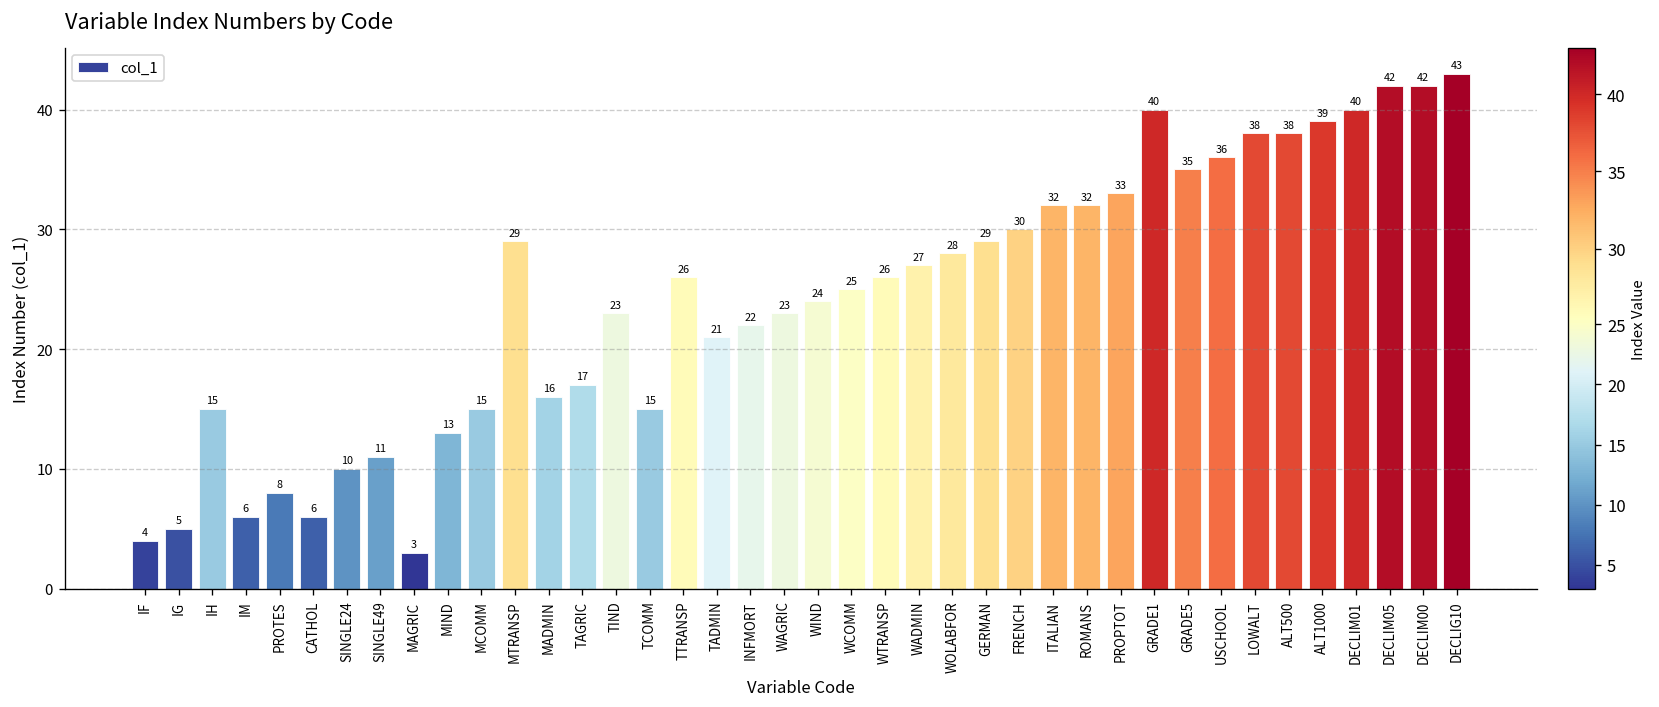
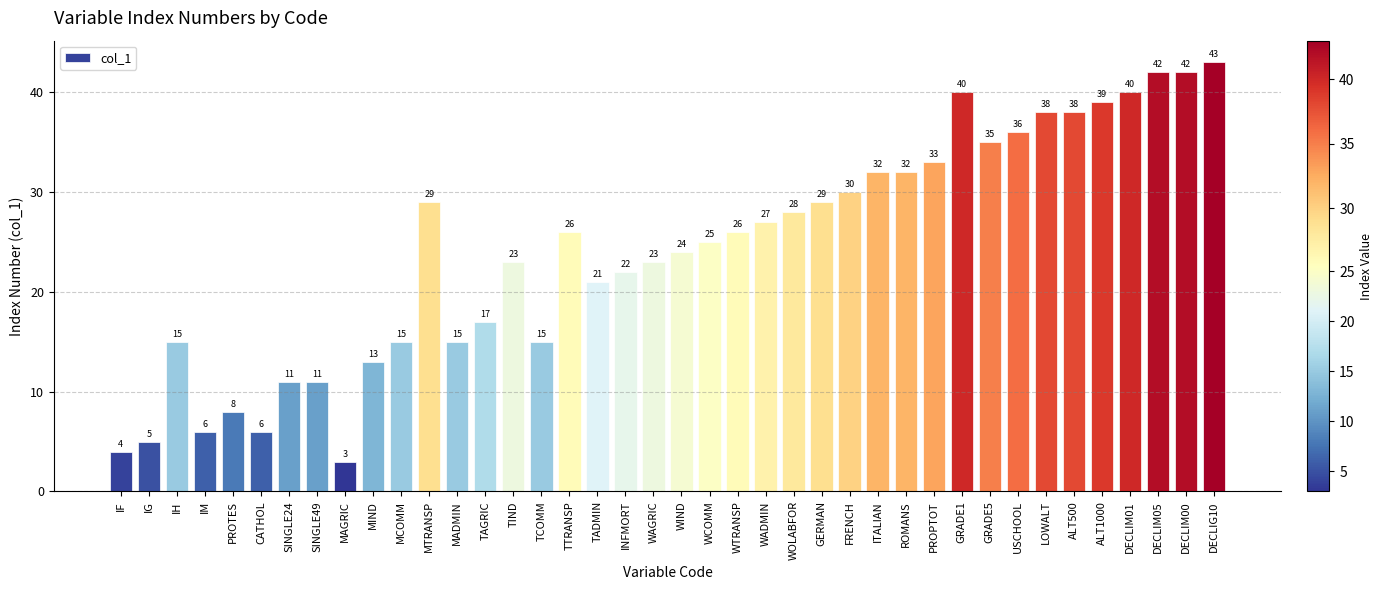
  {
    "IF": 4,
    "IG": 5,
    "IH": 15,
    "IM": 6,
    "PROTES": 8,
    "CATHOL": 6,
-   "SINGLE24": 10,
+   "SINGLE24": 11,
    "SINGLE49": 11,
    "MAGRIC": 3,
    "MIND": 13,
    "MCOMM": 15,
    "MTRANSP": 29,
-   "MADMIN": 16,
+   "MADMIN": 15,
    "TAGRIC": 17,
    "TIND": 23,
    "TCOMM": 15,
    "TTRANSP": 26,
    "TADMIN": 21,
    "INFMORT": 22,
    "WAGRIC": 23,
    "WIND": 24,
    "WCOMM": 25,
    "WTRANSP": 26,
    "WADMIN": 27,
    "WOLABFOR": 28,
    "GERMAN": 29,
    "FRENCH": 30,
    "ITALIAN": 32,
    "ROMANS": 32,
    "PROPTOT": 33,
    "GRADE1": 40,
    "GRADE5": 35,
    "USCHOOL": 36,
    "LOWALT": 38,
    "ALT500": 38,
    "ALT1000": 39,
    "DECLIM01": 40,
    "DECLIM05": 42,
    "DECLIM00": 42,
    "DECLIG10": 43
  }
